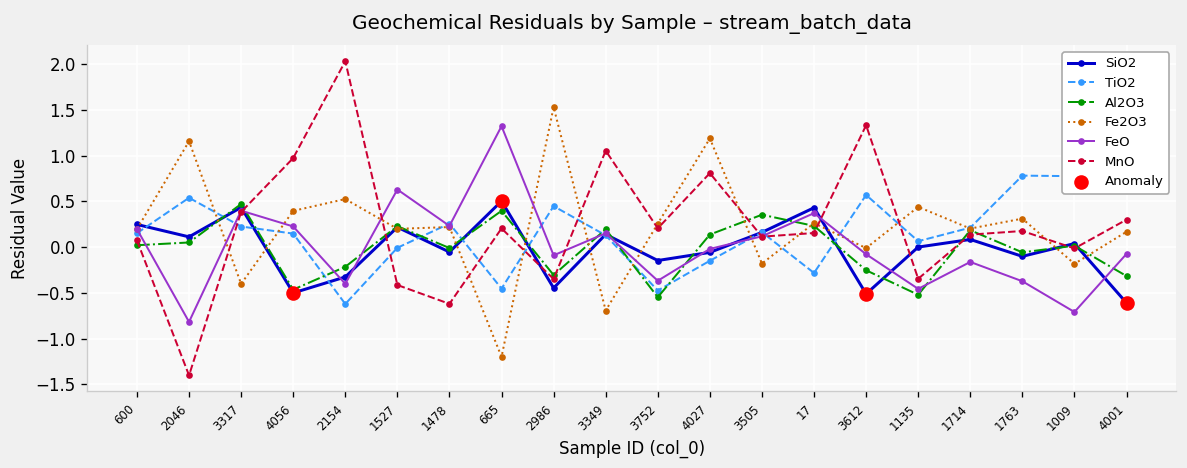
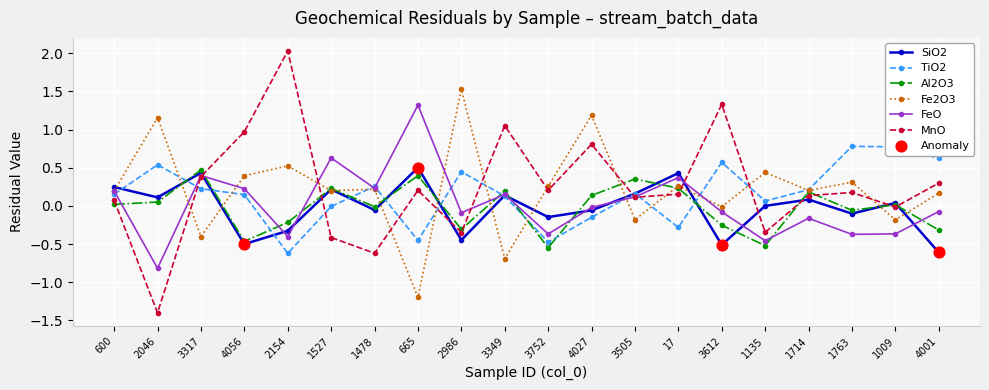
  {
    "SiO2": {
      "600": 0.2,
      "2046": 0.1,
      "3317": 0.4,
      "2154": -0.3,
      "1478": -0.1,
      "2986": -0.4,
      "3752": -0.1,
      "4027": -0.1,
      "17": 0.4,
      "1135": 0.0,
      "1714": 0.1,
      "1763": -0.1
    },
    "TiO2": {
      "600": 0.2,
      "2046": 0.5,
      "3317": 0.2,
      "4056": 0.1,
      "2154": -0.6,
      "1527": 0.0,
      "665": -0.5,
      "2986": 0.4,
      "3752": -0.5,
      "4027": -0.1,
      "17": -0.3,
      "3612": 0.6,
      "1135": 0.1,
      "1763": 0.8,
      "4001": 0.6
    },
    "Al2O3": {
      "600": 0.0,
      "2046": 0.1,
      "3317": 0.5,
      "4056": -0.5,
      "2154": -0.2,
      "1478": 0.0,
      "665": 0.4,
      "2986": -0.3,
      "3349": 0.2,
      "3752": -0.5,
      "4027": 0.1,
      "3505": 0.4,
      "3612": -0.3,
      "1135": -0.5,
      "1763": -0.1,
      "4001": -0.3
    },
    "Fe2O3": {
      "2046": 1.2,
      "3317": -0.4,
      "4056": 0.4,
      "2154": 0.5,
      "665": -1.2,
      "2986": 1.5,
      "3349": -0.7,
      "3752": 0.3,
      "4027": 1.2,
      "3505": -0.2,
      "3612": 0.0,
      "1135": 0.4,
      "1763": 0.3,
      "1009": -0.2,
      "4001": 0.2
    },
    "FeO": {
      "2046": -0.8,
      "4056": 0.2,
      "2154": -0.4,
      "1527": 0.6,
      "665": 1.3,
      "2986": -0.1,
      "3752": -0.4,
      "4027": 0.0,
      "17": 0.4,
      "3612": -0.1,
      "1135": -0.5,
      "1714": -0.2,
      "1763": -0.4,
-     "1009": -0.7,
+     "1009": -0.4,
      "4001": -0.1
    },
    "MnO": {
      "600": 0.1,
      "2046": -1.4,
      "4056": 1.0,
      "2154": 2.0,
      "1527": -0.4,
      "1478": -0.6,
      "665": 0.2,
      "2986": -0.3,
      "3349": 1.1,
      "3752": 0.2,
      "4027": 0.8,
      "17": 0.2,
      "3612": 1.3,
      "1135": -0.3,
      "1714": 0.1,
      "1763": 0.2,
      "4001": 0.3
    }
  }
